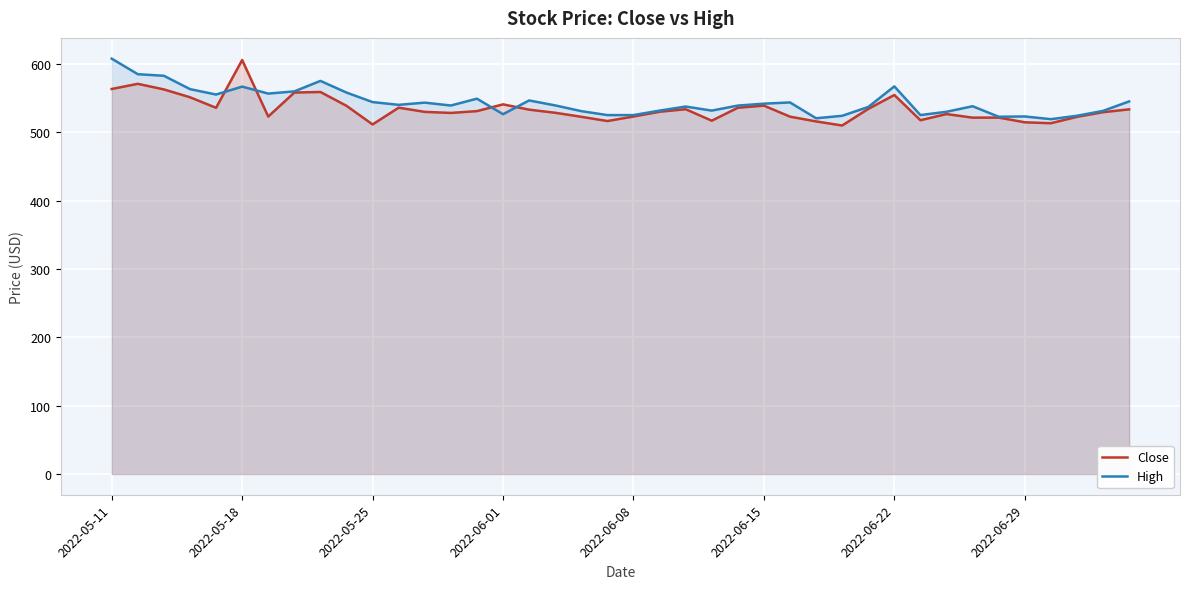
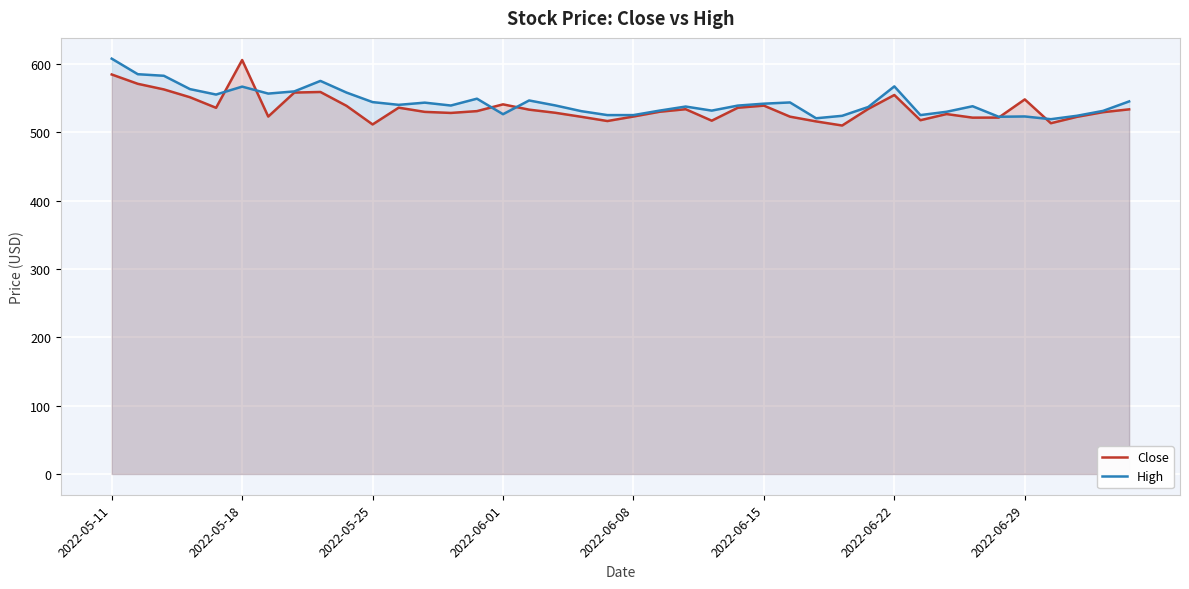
  {
    "Close": {
-     "2022-05-11": 560,
+     "2022-05-11": 580,
      "2022-05-18": 610,
      "2022-05-25": 510,
      "2022-06-01": 540,
      "2022-06-22": 550,
-     "2022-06-29": 510
+     "2022-06-29": 550
    },
    "High": {
      "2022-05-11": 610,
      "2022-05-18": 570,
      "2022-05-25": 540,
      "2022-06-01": 530,
      "2022-06-22": 570,
      "2022-06-29": 520
    }
  }
